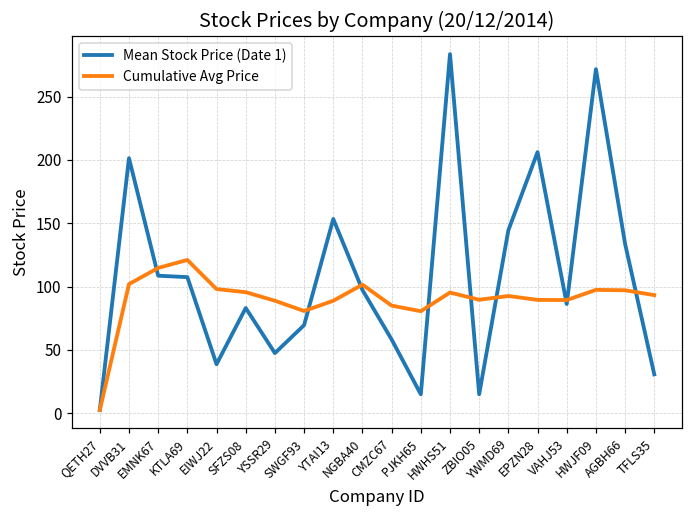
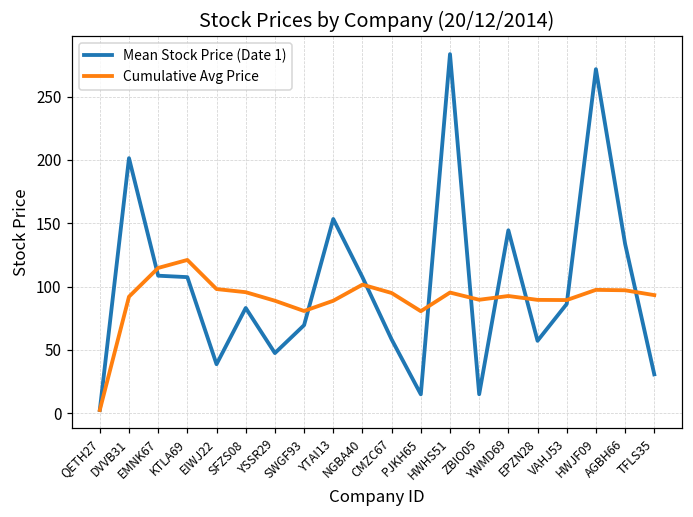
  {
    "Mean Stock Price (Date 1)": {
      "DVVB31": 201,
      "EMNK67": 109,
      "KTLA69": 108,
      "EIWJ22": 39,
      "SFZS08": 83,
      "YSSR29": 48,
      "SWGF93": 70,
      "YTAI13": 153,
-     "NGBA40": 97,
+     "NGBA40": 107,
      "CMZC67": 58,
      "PJKH65": 15,
      "HWHS51": 284,
      "ZBIO05": 15,
      "YWMD69": 145,
-     "EPZN28": 206,
+     "EPZN28": 57,
      "VAHJ53": 86,
      "HWJF09": 272,
      "AGBH66": 134,
      "TFLS35": 31
    },
    "Cumulative Avg Price": {
-     "DVVB31": 102,
+     "DVVB31": 92,
      "EMNK67": 115,
      "KTLA69": 121,
      "EIWJ22": 98,
      "SFZS08": 96,
      "YSSR29": 89,
      "SWGF93": 81,
      "YTAI13": 89,
      "NGBA40": 102,
-     "CMZC67": 85,
+     "CMZC67": 95,
      "PJKH65": 81,
      "HWHS51": 95,
      "ZBIO05": 90,
      "YWMD69": 93,
      "EPZN28": 90,
      "VAHJ53": 89,
      "HWJF09": 97,
      "AGBH66": 97,
      "TFLS35": 93
    }
  }
